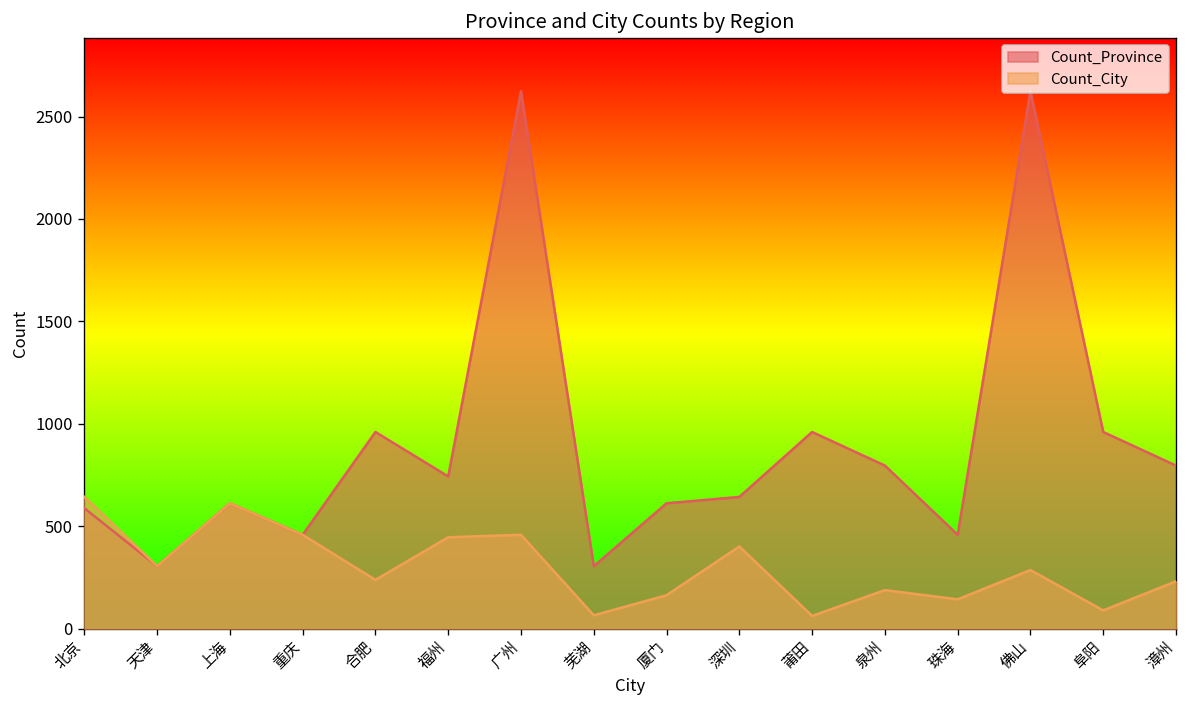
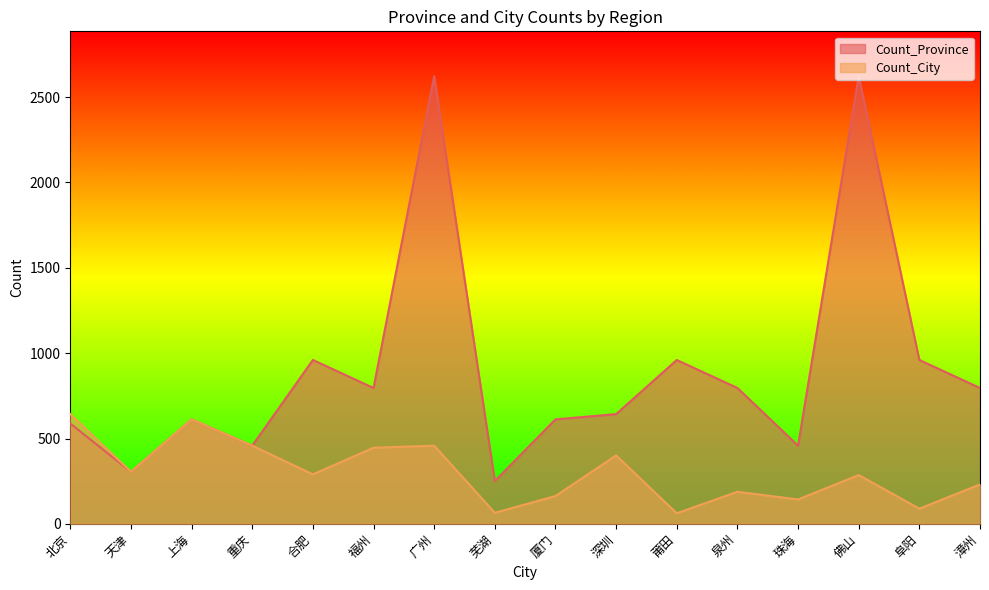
  {
    "Count_Province": {
      "北京": 590,
      "合肥": 960,
-     "福州": 740,
+     "福州": 800,
      "广州": 2620,
-     "芜湖": 310,
+     "芜湖": 250,
      "厦门": 610,
      "深圳": 640,
      "莆田": 960,
      "泉州": 800,
      "珠海": 460,
      "阜阳": 960,
      "漳州": 800
    },
    "Count_City": {
      "北京": 640,
-     "合肥": 240,
+     "合肥": 290,
      "福州": 450,
      "广州": 460,
      "芜湖": 70,
      "厦门": 160,
      "深圳": 400,
      "莆田": 60,
      "泉州": 190,
      "珠海": 140,
      "佛山": 290,
      "阜阳": 90,
      "漳州": 230
    }
  }
